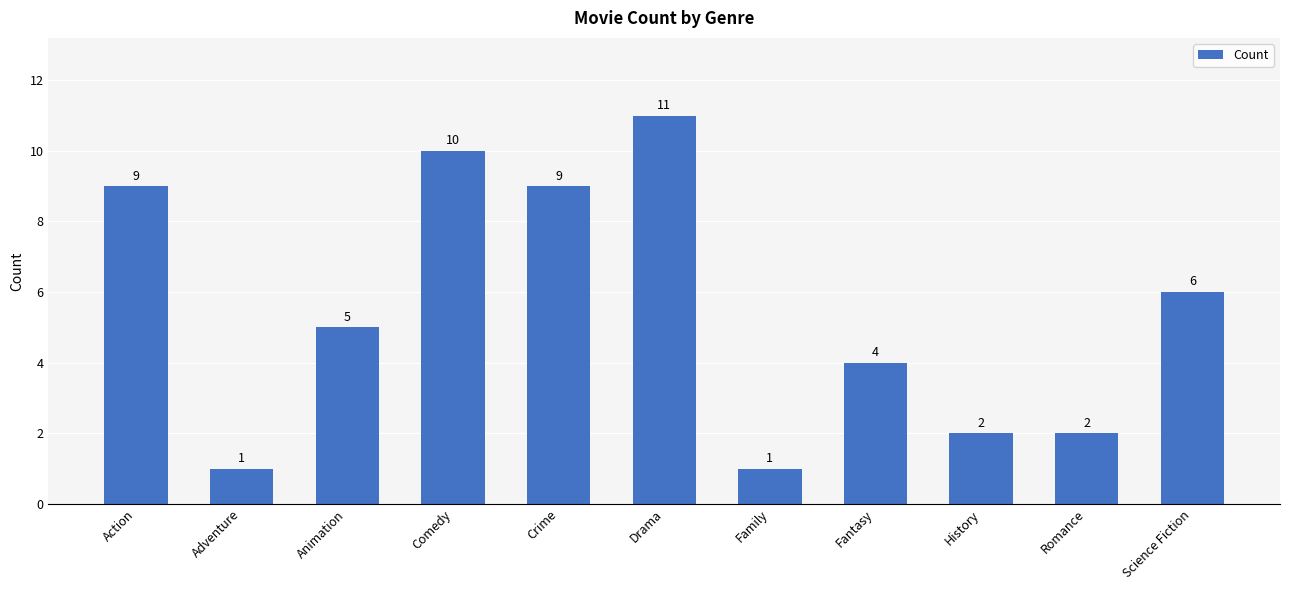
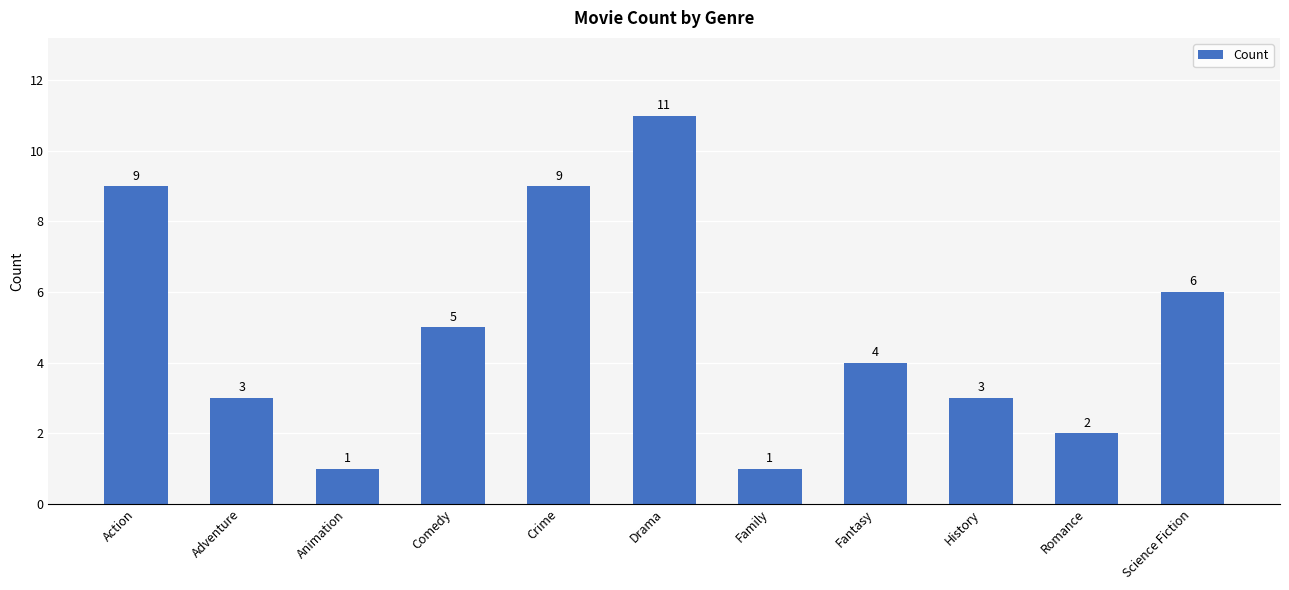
  {
    "Action": 9,
-   "Adventure": 1,
-   "Animation": 5,
-   "Comedy": 10,
+   "Adventure": 3,
+   "Animation": 1,
+   "Comedy": 5,
    "Crime": 9,
    "Drama": 11,
    "Family": 1,
    "Fantasy": 4,
-   "History": 2,
+   "History": 3,
    "Romance": 2,
    "Science Fiction": 6
  }
